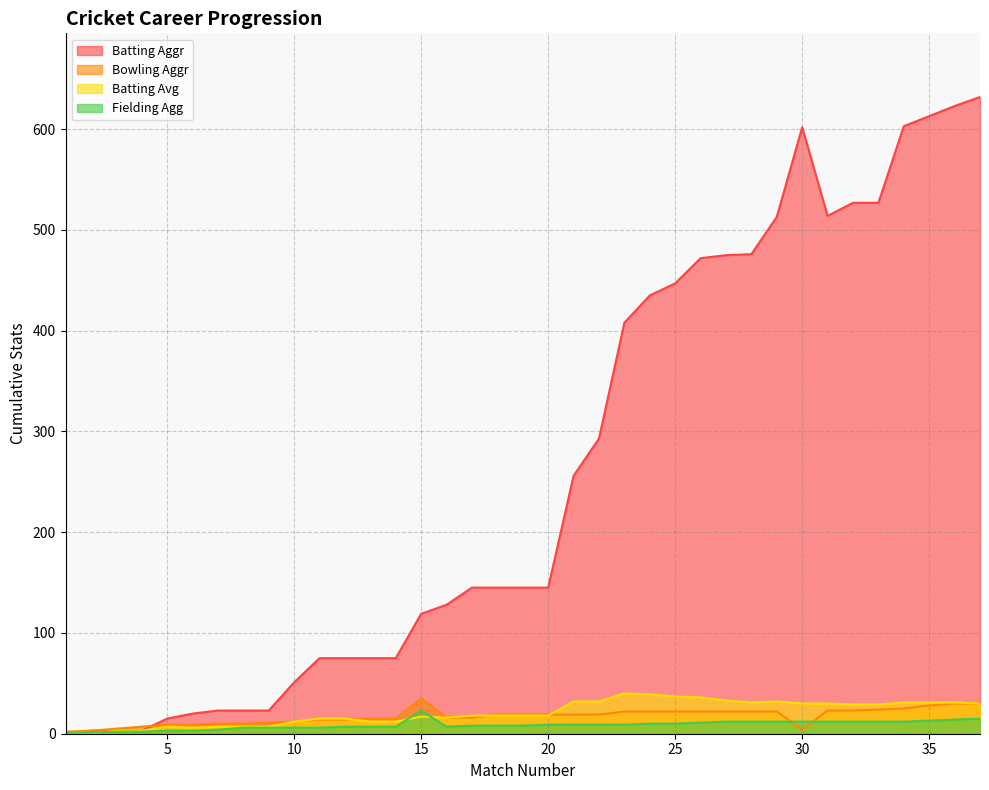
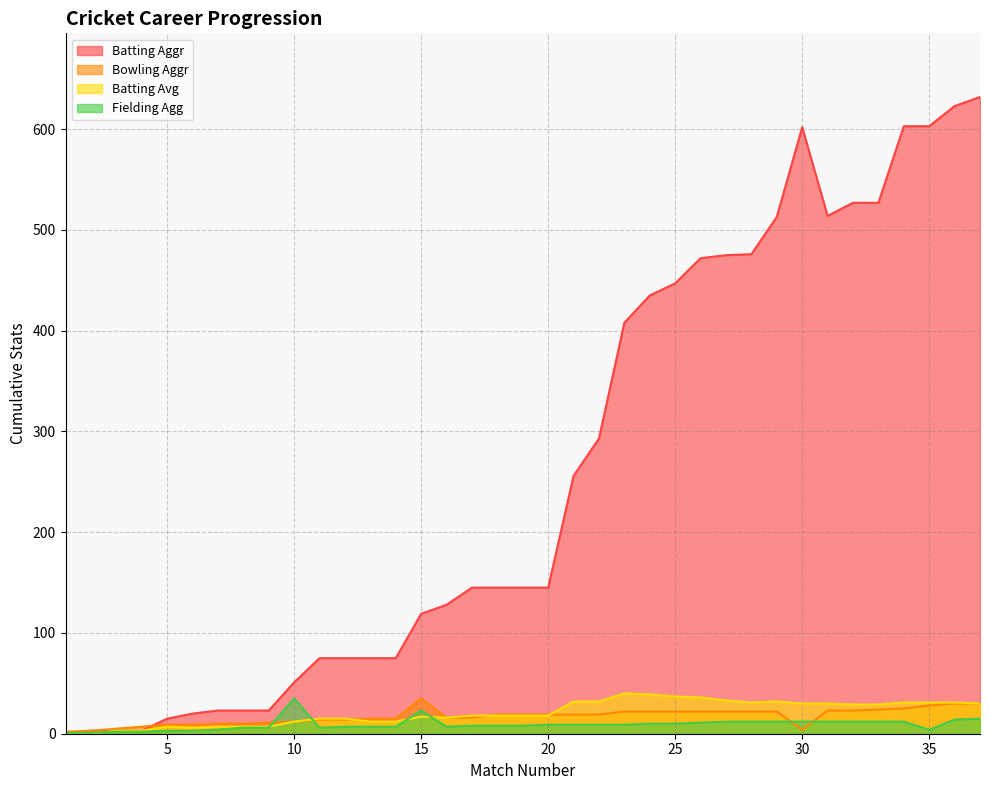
  {
    "Batting Aggr": {
      "5": 15,
      "10": 51,
      "15": 119,
      "20": 145,
      "25": 447,
      "30": 602,
-     "35": 613
+     "35": 603
    },
    "Bowling Aggr": {
      "15": 35,
      "25": 22,
      "30": 4,
      "35": 28
    },
    "Batting Avg": {
      "15": 17,
      "25": 37,
      "30": 30,
      "35": 31
    },
    "Fielding Agg": {
      "5": 3,
-     "10": 6,
+     "10": 35,
      "15": 23,
      "20": 9,
      "25": 10,
      "30": 12,
-     "35": 13
+     "35": 4
    }
  }
